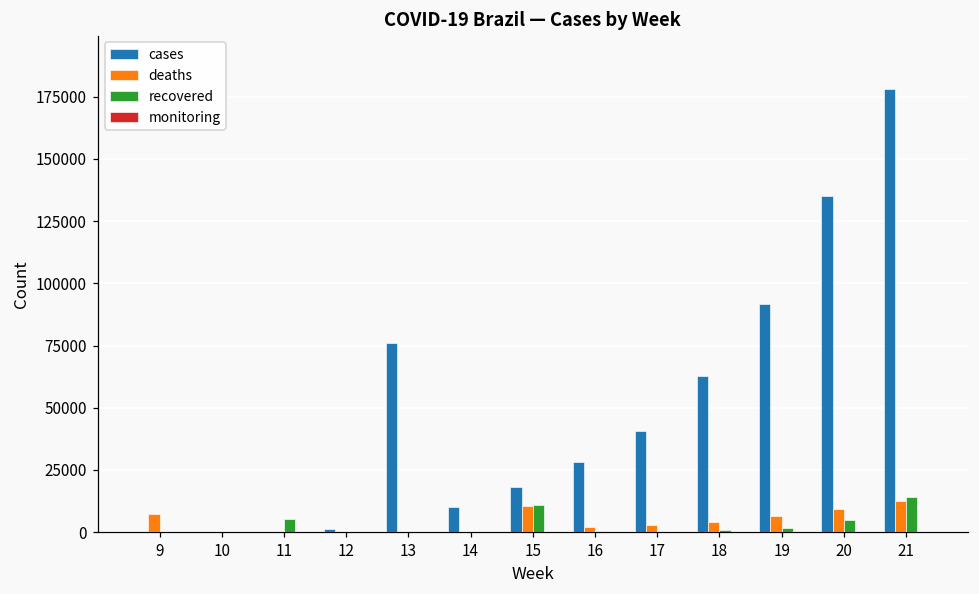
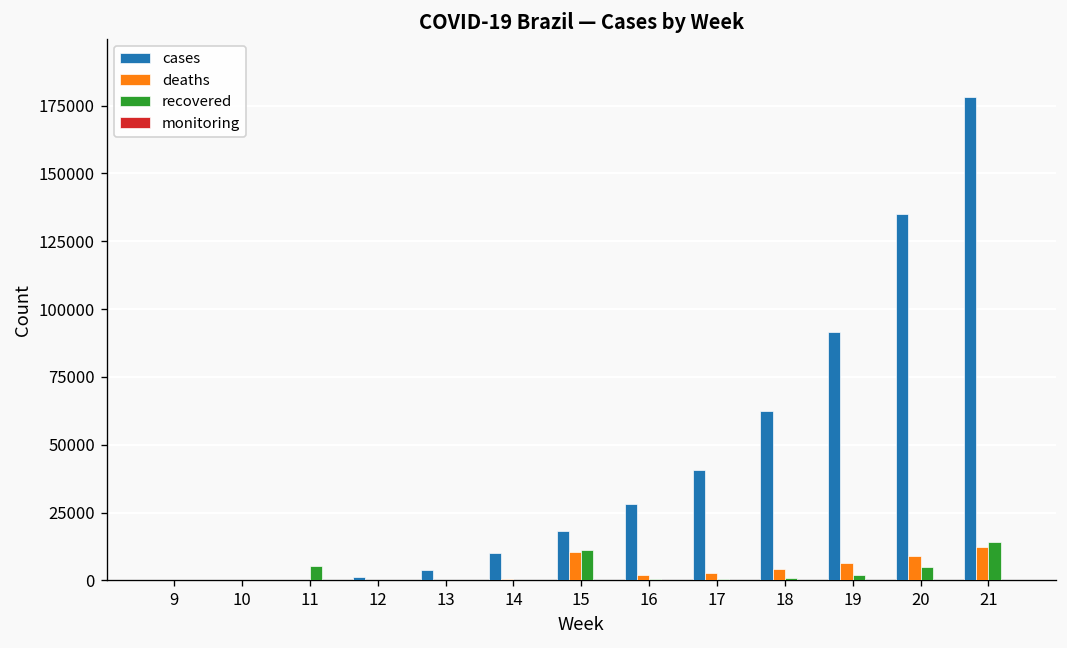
  {
    "cases": {
      "12": 1000,
-     "13": 76000,
+     "13": 4000,
      "14": 10000,
      "15": 18000,
      "16": 28000,
      "17": 41000,
      "18": 63000,
      "19": 92000,
      "20": 135000,
      "21": 178000
    },
    "deaths": {
-     "9": 7000,
+     "9": 0,
      "10": 0,
      "11": 0,
      "15": 11000,
      "16": 2000,
      "17": 3000,
      "18": 4000,
      "19": 6000,
      "20": 9000,
      "21": 12000
    },
    "recovered": {
      "9": 0,
      "10": 0,
      "11": 5000,
      "12": 0,
      "13": 0,
      "14": 0,
      "15": 11000,
      "19": 2000,
      "20": 5000,
      "21": 14000
    },
    "monitoring": {
      "9": 0,
      "10": 0,
      "11": 0,
      "12": 0,
      "13": 0,
      "14": 0,
      "15": 0,
      "16": 0,
      "17": 0,
      "18": 0,
      "19": 0,
      "20": 0,
      "21": 0
    }
  }
